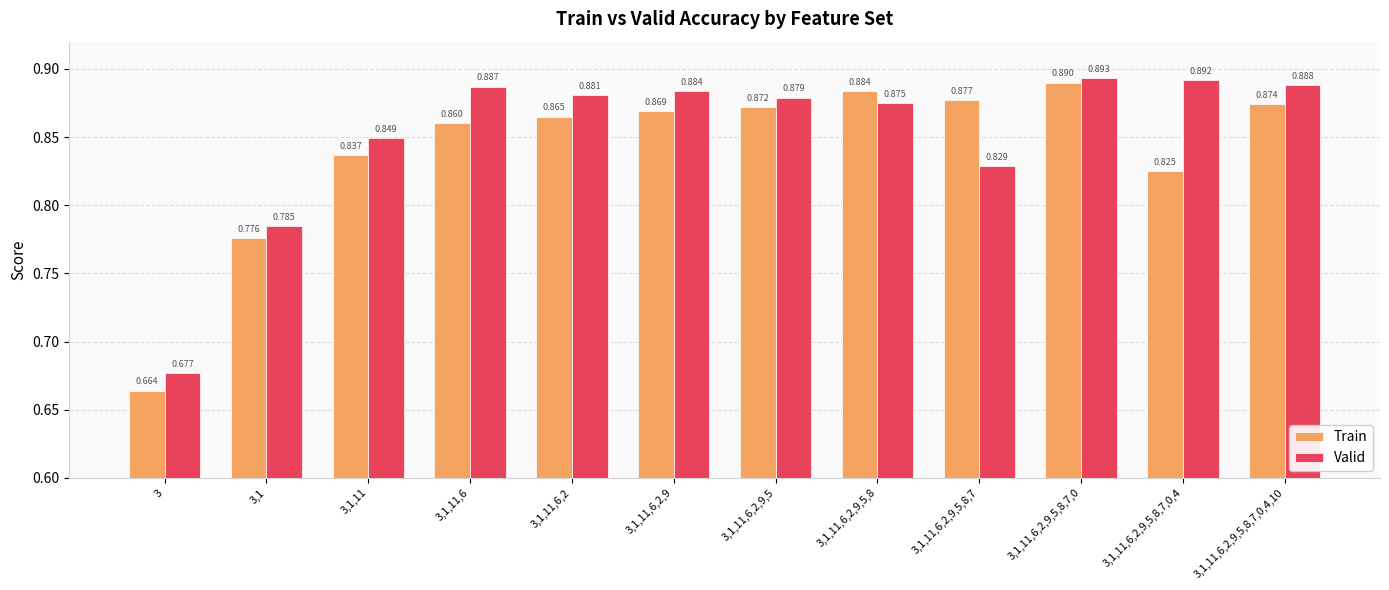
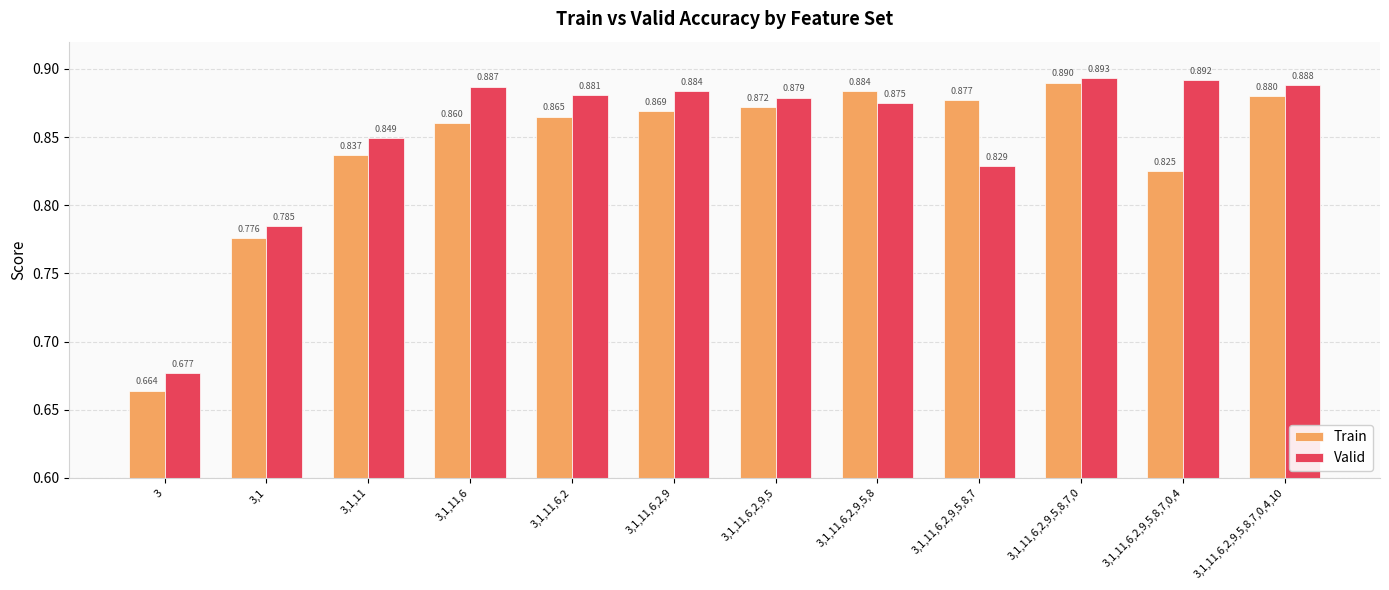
  {
    "Train": {
      "3": 0.664,
      "3,1": 0.776,
      "3,1,11": 0.837,
      "3,1,11,6": 0.860,
      "3,1,11,6,2": 0.865,
      "3,1,11,6,2,9": 0.869,
      "3,1,11,6,2,9,5": 0.872,
      "3,1,11,6,2,9,5,8": 0.884,
      "3,1,11,6,2,9,5,8,7": 0.877,
      "3,1,11,6,2,9,5,8,7,0": 0.890,
      "3,1,11,6,2,9,5,8,7,0,4": 0.825,
-     "3,1,11,6,2,9,5,8,7,0,4,10": 0.874
+     "3,1,11,6,2,9,5,8,7,0,4,10": 0.880
    },
    "Valid": {
      "3": 0.677,
      "3,1": 0.785,
      "3,1,11": 0.849,
      "3,1,11,6": 0.887,
      "3,1,11,6,2": 0.881,
      "3,1,11,6,2,9": 0.884,
      "3,1,11,6,2,9,5": 0.879,
      "3,1,11,6,2,9,5,8": 0.875,
      "3,1,11,6,2,9,5,8,7": 0.829,
      "3,1,11,6,2,9,5,8,7,0": 0.893,
      "3,1,11,6,2,9,5,8,7,0,4": 0.892,
      "3,1,11,6,2,9,5,8,7,0,4,10": 0.888
    }
  }
